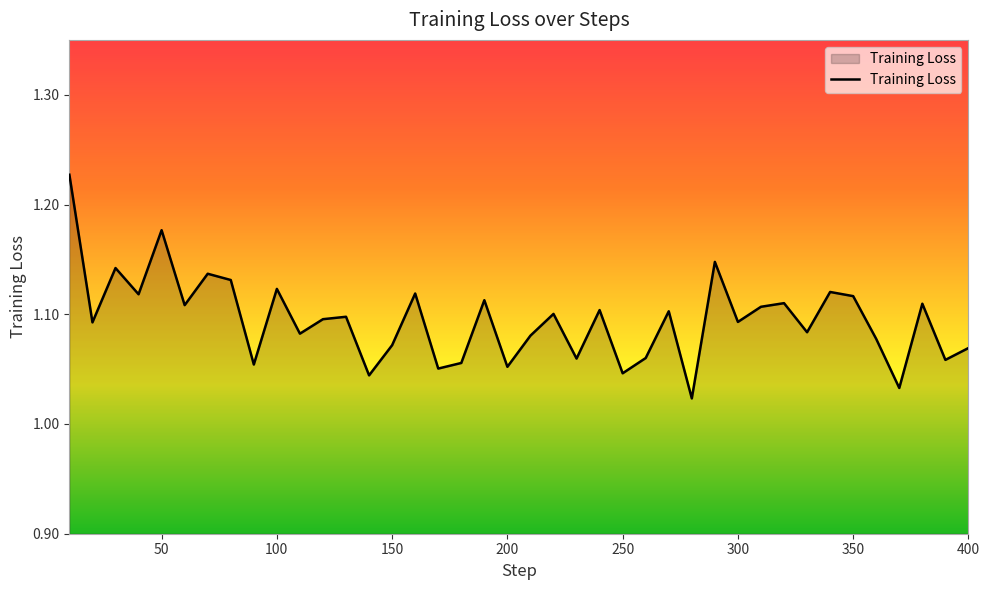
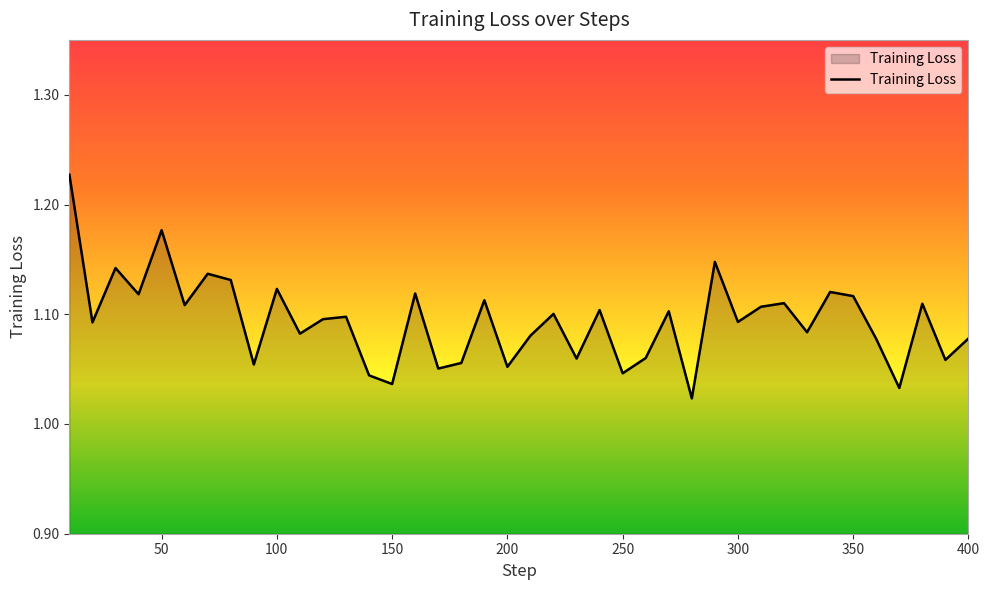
  {
    "50": 1.177,
    "100": 1.123,
-   "150": 1.072,
+   "150": 1.036,
    "200": 1.052,
    "250": 1.046,
    "300": 1.093,
    "350": 1.117,
-   "400": 1.069
+   "400": 1.078
  }
